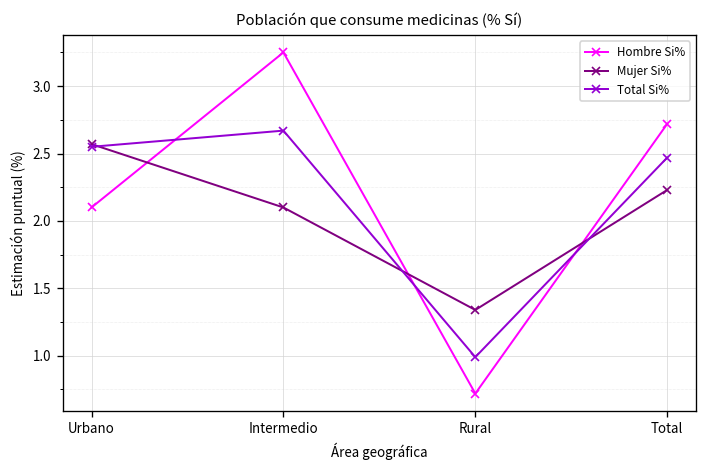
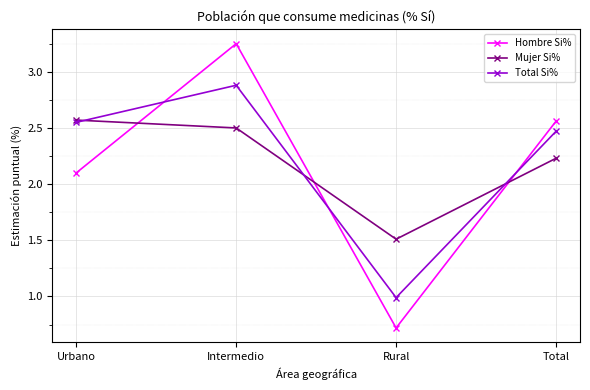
  {
    "Hombre Si%": {
      "Urbano": 2.10,
      "Intermedio": 3.25,
      "Rural": 0.72,
-     "Total": 2.72
+     "Total": 2.56
    },
    "Mujer Si%": {
-     "Intermedio": 2.1,
-     "Rural": 1.34,
+     "Intermedio": 2.5,
+     "Rural": 1.51,
      "Total": 2.23
    },
    "Total Si%": {
-     "Intermedio": 2.67,
+     "Intermedio": 2.88,
      "Rural": 0.99,
      "Total": 2.47
    }
  }
